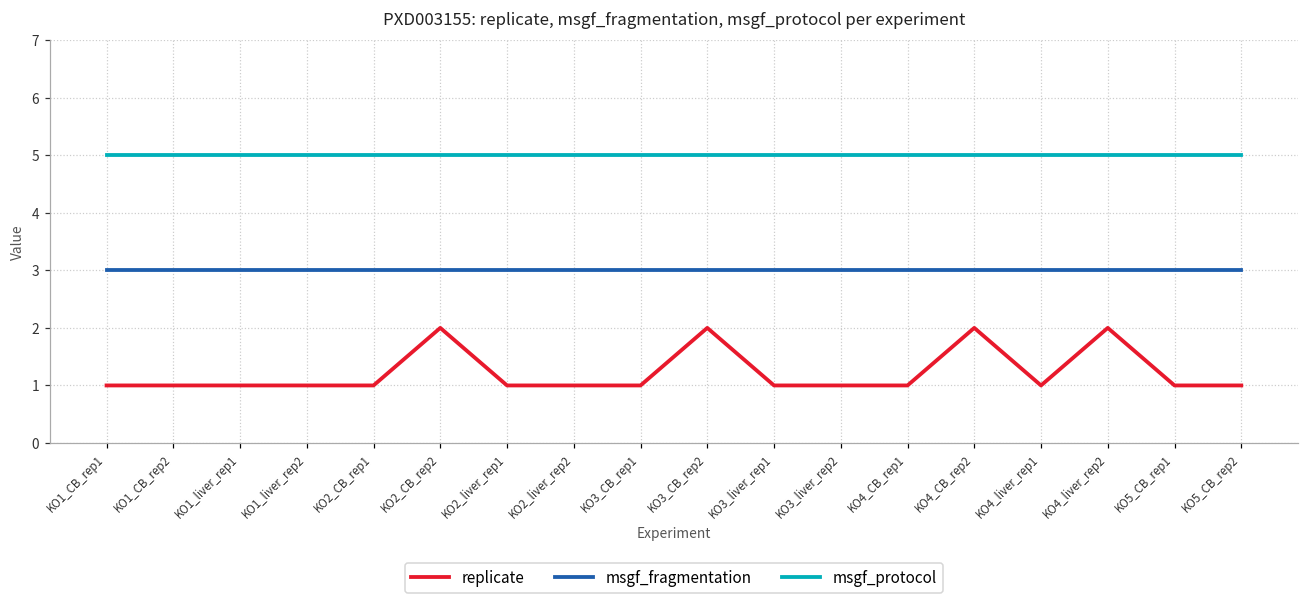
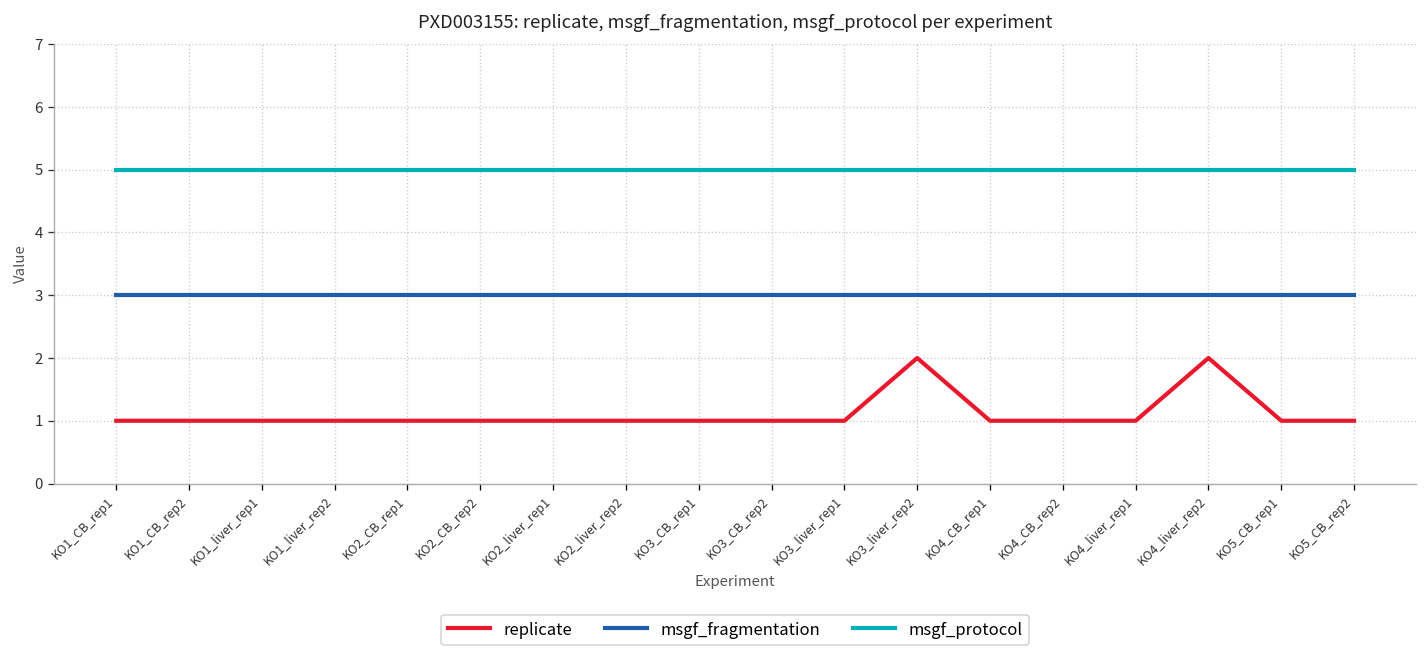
  {
    "replicate": {
      "KO1_CB_rep1": 1,
      "KO1_CB_rep2": 1,
      "KO1_liver_rep1": 1,
      "KO1_liver_rep2": 1,
      "KO2_CB_rep1": 1,
-     "KO2_CB_rep2": 2,
+     "KO2_CB_rep2": 1,
      "KO2_liver_rep1": 1,
      "KO2_liver_rep2": 1,
      "KO3_CB_rep1": 1,
-     "KO3_CB_rep2": 2,
+     "KO3_CB_rep2": 1,
      "KO3_liver_rep1": 1,
-     "KO3_liver_rep2": 1,
+     "KO3_liver_rep2": 2,
      "KO4_CB_rep1": 1,
-     "KO4_CB_rep2": 2,
+     "KO4_CB_rep2": 1,
      "KO4_liver_rep1": 1,
      "KO4_liver_rep2": 2,
      "KO5_CB_rep1": 1,
      "KO5_CB_rep2": 1
    },
    "msgf_fragmentation": {
      "KO1_CB_rep1": 3,
      "KO1_CB_rep2": 3,
      "KO1_liver_rep1": 3,
      "KO1_liver_rep2": 3,
      "KO2_CB_rep1": 3,
      "KO2_CB_rep2": 3,
      "KO2_liver_rep1": 3,
      "KO2_liver_rep2": 3,
      "KO3_CB_rep1": 3,
      "KO3_CB_rep2": 3,
      "KO3_liver_rep1": 3,
      "KO3_liver_rep2": 3,
      "KO4_CB_rep1": 3,
      "KO4_CB_rep2": 3,
      "KO4_liver_rep1": 3,
      "KO4_liver_rep2": 3,
      "KO5_CB_rep1": 3,
      "KO5_CB_rep2": 3
    },
    "msgf_protocol": {
      "KO1_CB_rep1": 5,
      "KO1_CB_rep2": 5,
      "KO1_liver_rep1": 5,
      "KO1_liver_rep2": 5,
      "KO2_CB_rep1": 5,
      "KO2_CB_rep2": 5,
      "KO2_liver_rep1": 5,
      "KO2_liver_rep2": 5,
      "KO3_CB_rep1": 5,
      "KO3_CB_rep2": 5,
      "KO3_liver_rep1": 5,
      "KO3_liver_rep2": 5,
      "KO4_CB_rep1": 5,
      "KO4_CB_rep2": 5,
      "KO4_liver_rep1": 5,
      "KO4_liver_rep2": 5,
      "KO5_CB_rep1": 5,
      "KO5_CB_rep2": 5
    }
  }
